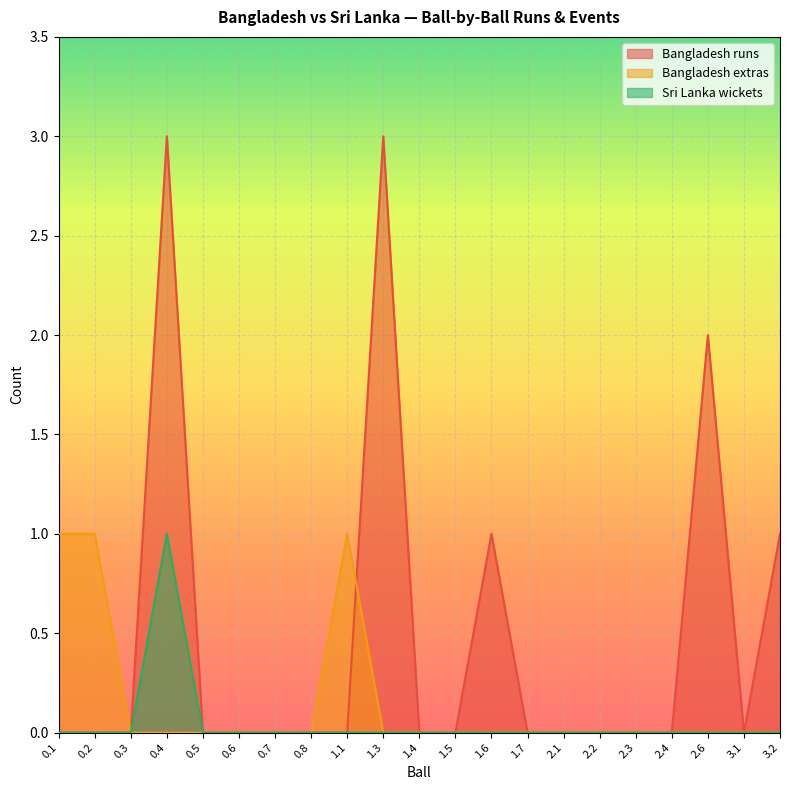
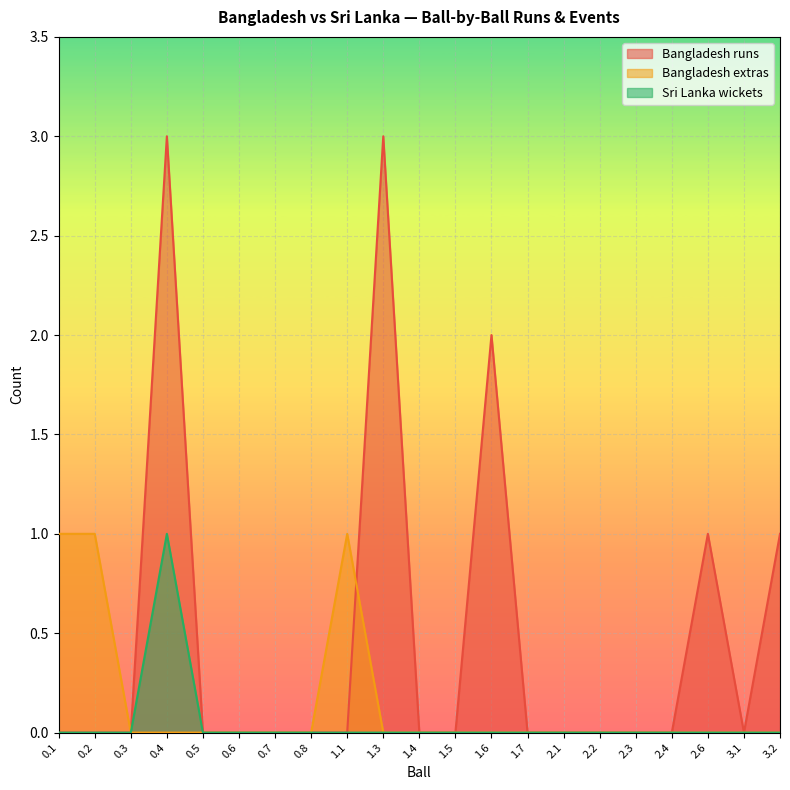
  {
    "Bangladesh runs": {
      "0.4": 3,
      "1.3": 3,
-     "1.6": 1,
-     "2.6": 2,
+     "1.6": 2,
+     "2.6": 1,
      "3.2": 1
    },
    "Bangladesh extras": {
      "0.1": 1,
      "0.2": 1,
      "0.4": 0,
      "1.1": 1
    },
    "Sri Lanka wickets": {
      "0.4": 1
    }
  }
